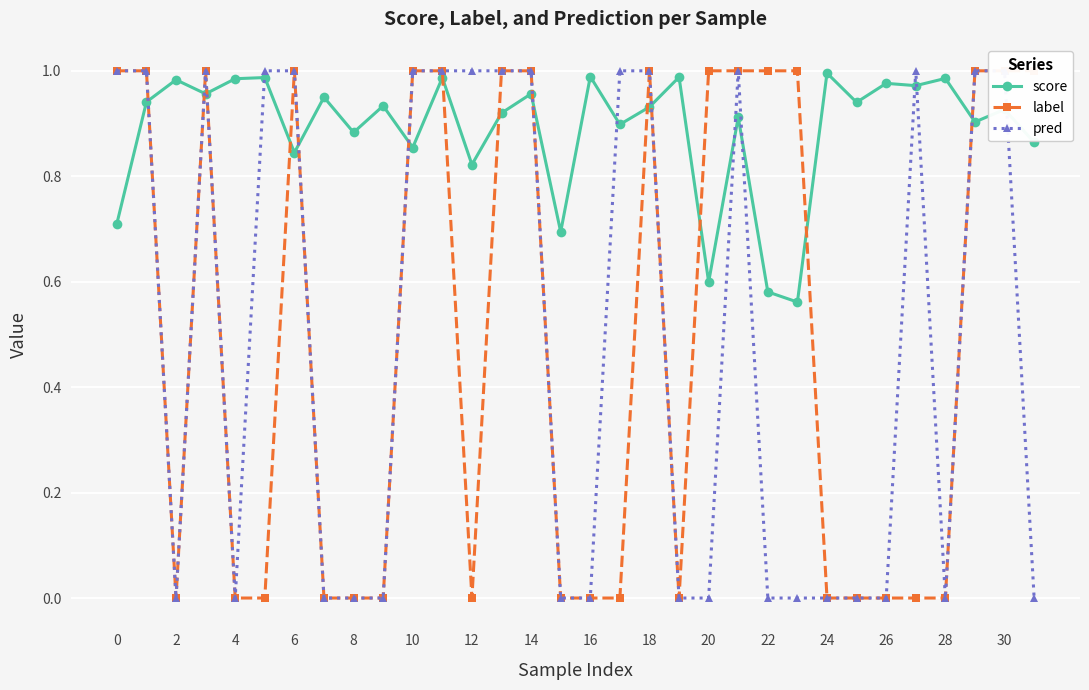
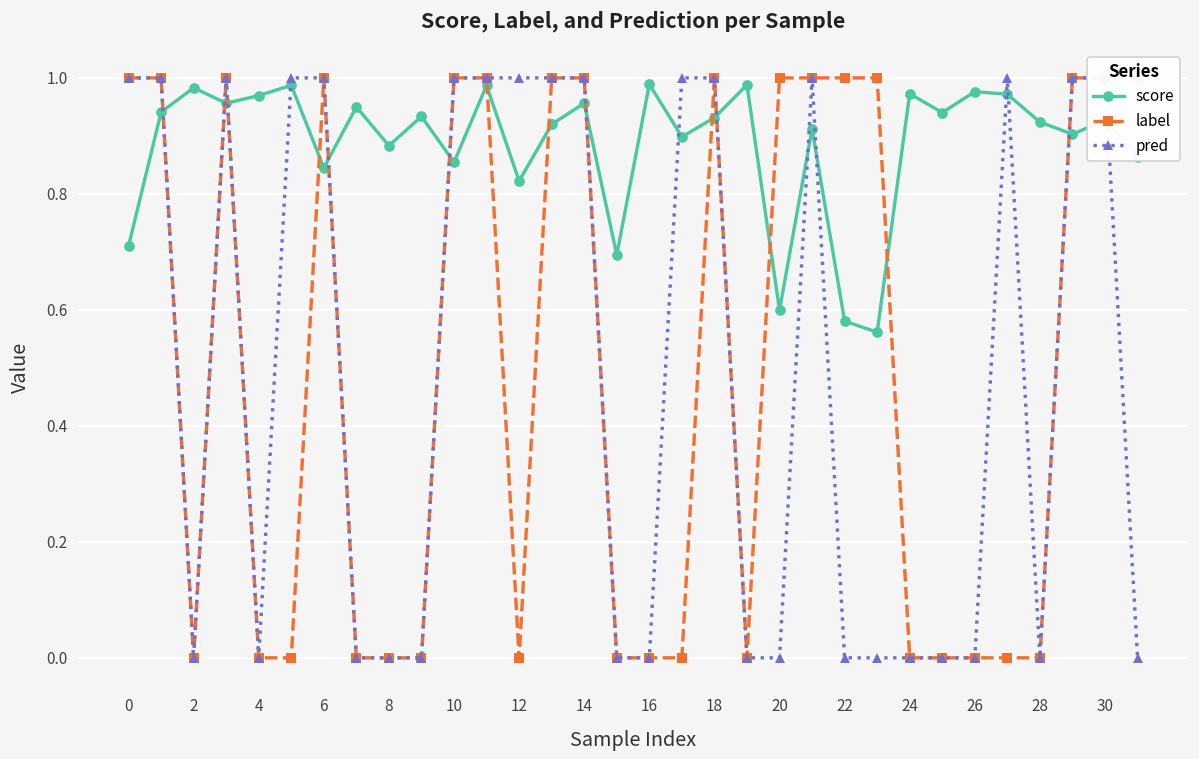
  {
    "score": {
      "0": 0.71,
      "2": 0.98,
-     "4": 0.99,
+     "4": 0.97,
      "6": 0.84,
      "8": 0.88,
      "10": 0.85,
      "12": 0.82,
      "14": 0.96,
      "16": 0.99,
      "18": 0.93,
      "20": 0.60,
      "22": 0.58,
-     "24": 1.00,
+     "24": 0.97,
      "26": 0.98,
-     "28": 0.99
+     "28": 0.92
    },
    "label": {
      "12": 0.00,
      "20": 1.00,
      "22": 1.00
    },
    "pred": {
      "12": 1.00,
      "20": 0.00,
      "22": 0.00
    }
  }
